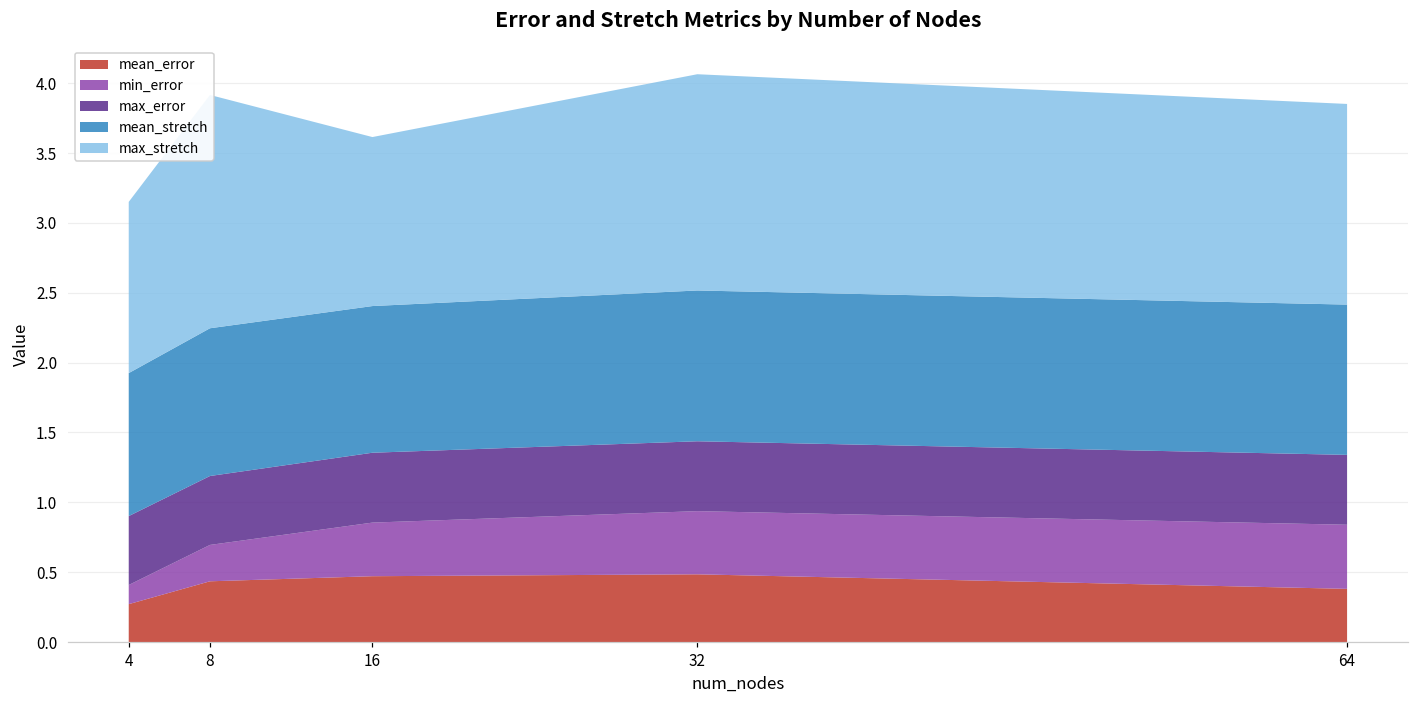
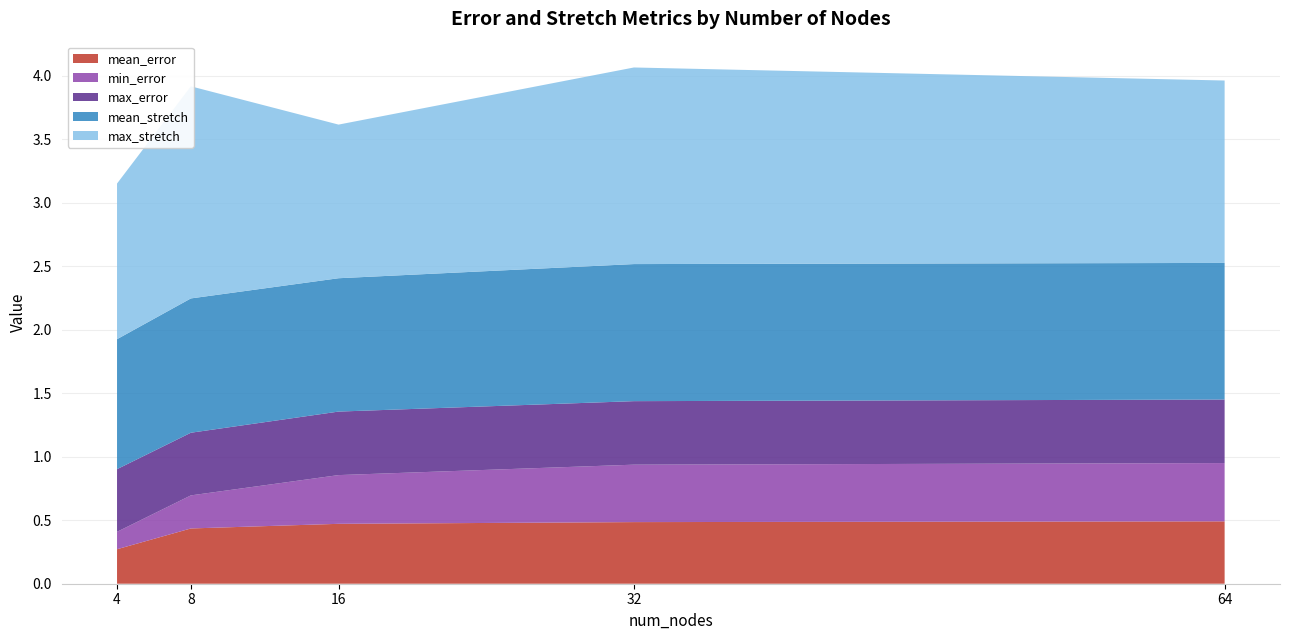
  {
    "mean_error": {
      "4": 0.27,
      "8": 0.44,
      "16": 0.47,
      "32": 0.49,
-     "64": 0.38
+     "64": 0.49
    },
    "min_error": {
      "4": 0.14,
      "8": 0.26,
      "16": 0.38,
      "32": 0.45,
      "64": 0.46
    },
    "max_error": {
      "4": 0.49,
      "8": 0.49,
      "16": 0.50,
      "32": 0.50,
      "64": 0.50
    },
    "mean_stretch": {
      "4": 1.02,
      "8": 1.06,
      "16": 1.05,
      "32": 1.08,
      "64": 1.08
    },
    "max_stretch": {
      "4": 1.23,
      "16": 1.21,
      "32": 1.55,
      "64": 1.44
    }
  }
